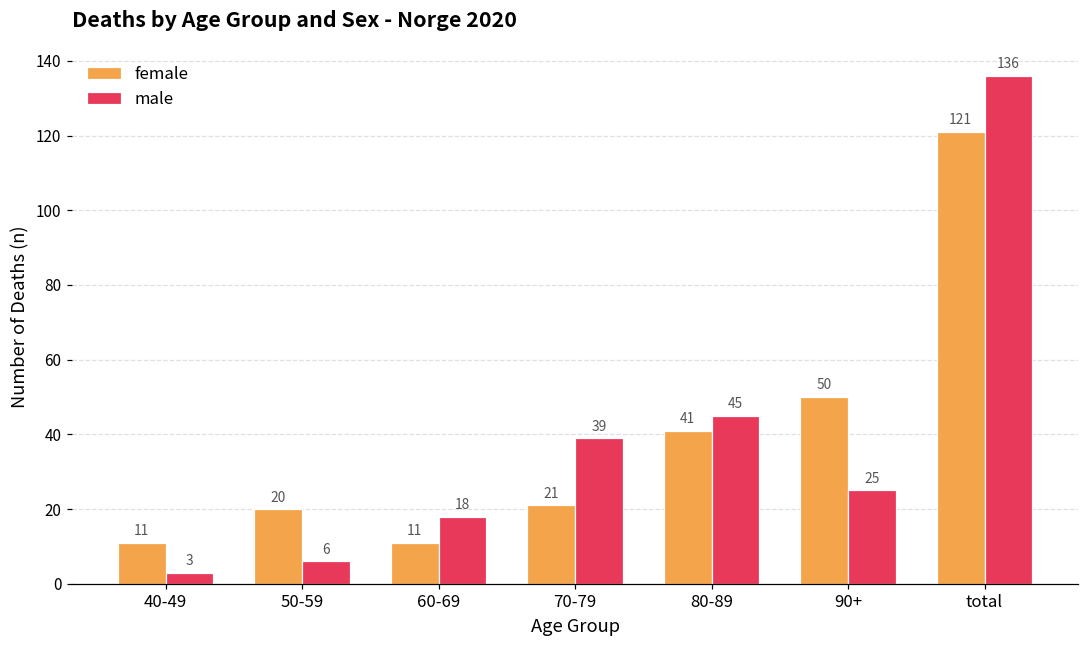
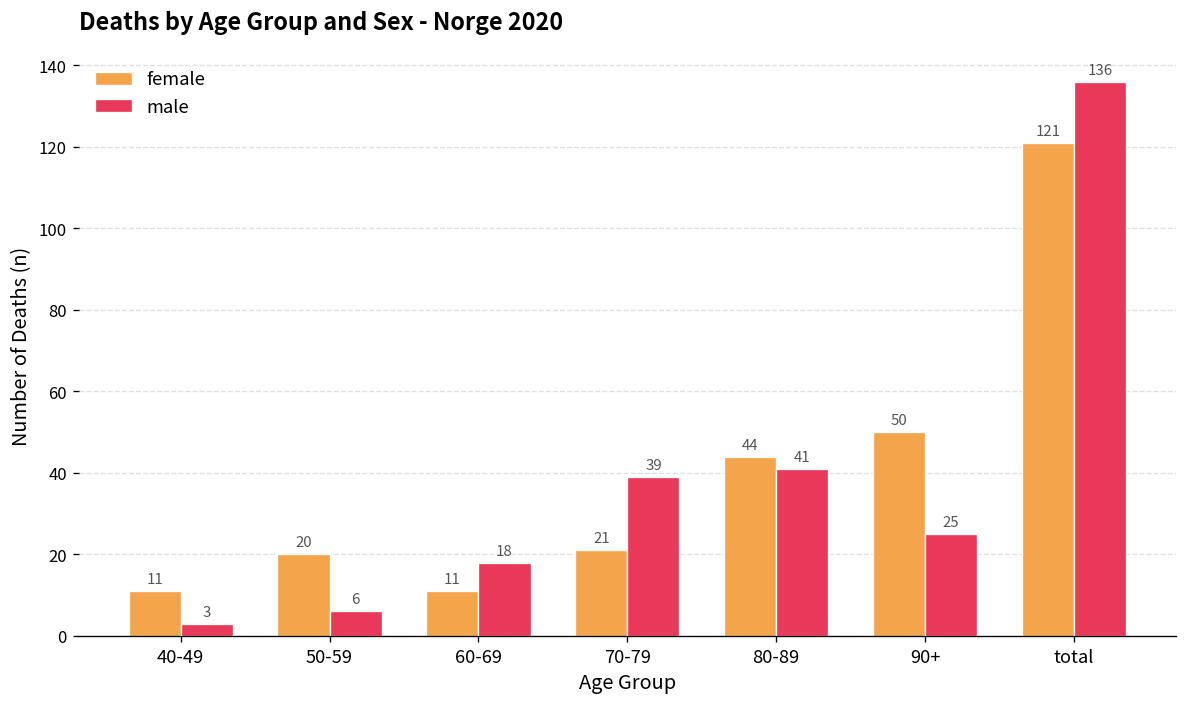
  {
    "female": {
      "40-49": 11,
      "50-59": 20,
      "60-69": 11,
      "70-79": 21,
-     "80-89": 41,
+     "80-89": 44,
      "90+": 50,
      "total": 121
    },
    "male": {
      "40-49": 3,
      "50-59": 6,
      "60-69": 18,
      "70-79": 39,
-     "80-89": 45,
+     "80-89": 41,
      "90+": 25,
      "total": 136
    }
  }
